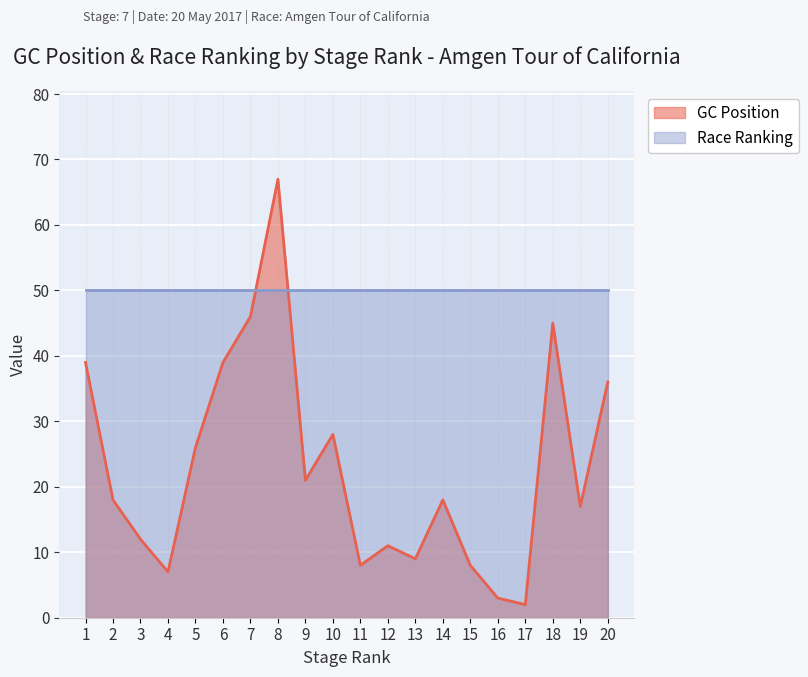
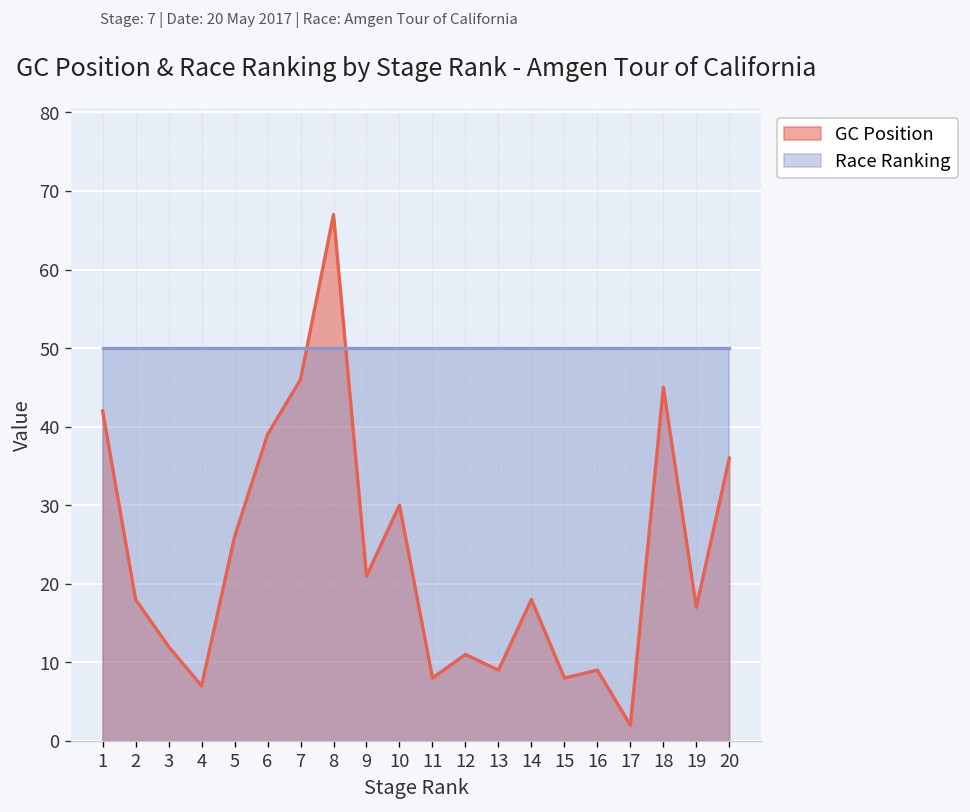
  {
    "GC Position": {
-     "1": 39,
+     "1": 42,
      "2": 18,
      "3": 12,
      "4": 7,
      "5": 26,
      "6": 39,
      "7": 46,
      "8": 67,
      "9": 21,
-     "10": 28,
+     "10": 30,
      "11": 8,
      "12": 11,
      "13": 9,
      "14": 18,
      "15": 8,
-     "16": 3,
+     "16": 9,
      "17": 2,
      "18": 45,
      "19": 17,
      "20": 36
    },
    "Race Ranking": {
      "1": 50,
      "2": 50,
      "3": 50,
      "4": 50,
      "5": 50,
      "6": 50,
      "7": 50,
      "8": 50,
      "9": 50,
      "10": 50,
      "11": 50,
      "12": 50,
      "13": 50,
      "14": 50,
      "15": 50,
      "16": 50,
      "17": 50,
      "18": 50,
      "19": 50,
      "20": 50
    }
  }
